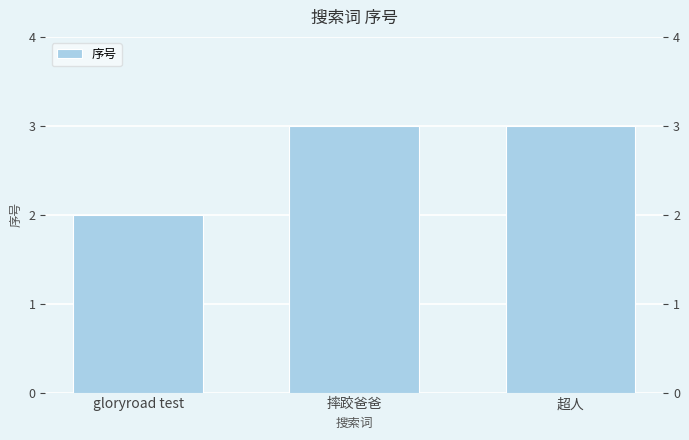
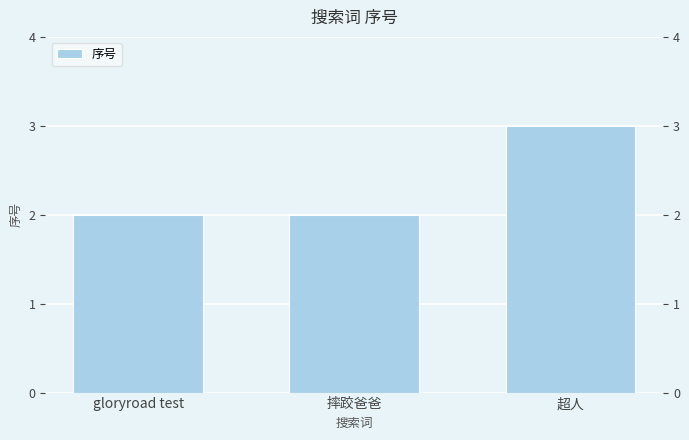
  {
    "gloryroad test": 2,
-   "摔跤爸爸": 3,
+   "摔跤爸爸": 2,
    "超人": 3
  }
